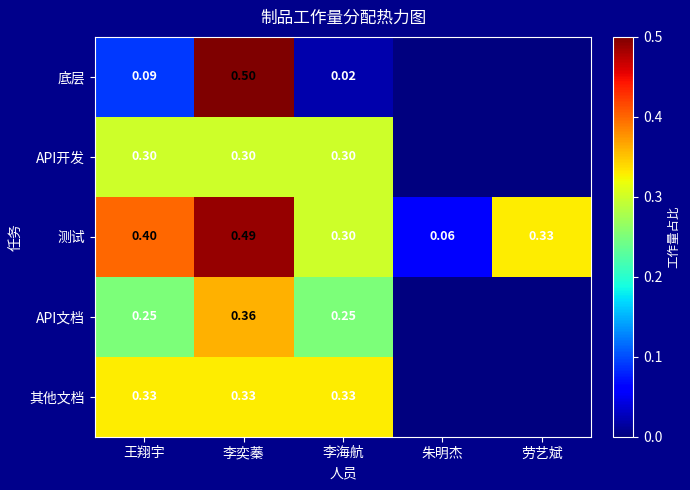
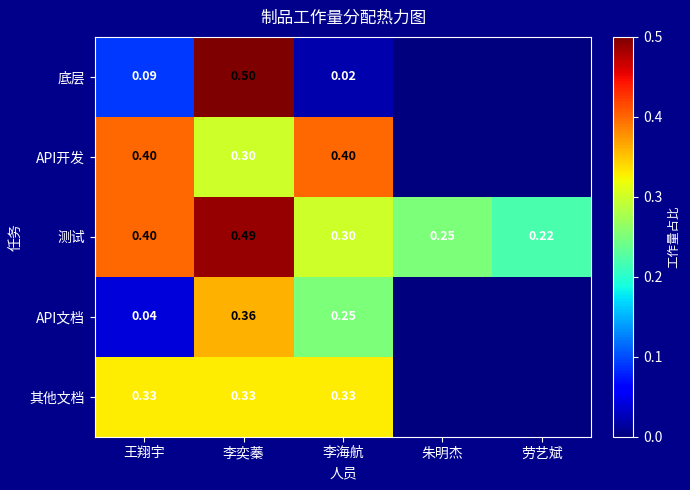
  {
    "底层": {
      "王翔宇": 0.09,
      "李奕蓁": 0.50,
      "李海航": 0.02
    },
    "API开发": {
-     "王翔宇": 0.30,
+     "王翔宇": 0.40,
      "李奕蓁": 0.30,
-     "李海航": 0.30
+     "李海航": 0.40
    },
    "测试": {
      "王翔宇": 0.40,
      "李奕蓁": 0.49,
      "李海航": 0.30,
-     "朱明杰": 0.06,
-     "劳艺斌": 0.33
+     "朱明杰": 0.25,
+     "劳艺斌": 0.22
    },
    "API文档": {
-     "王翔宇": 0.25,
+     "王翔宇": 0.04,
      "李奕蓁": 0.36,
      "李海航": 0.25
    },
    "其他文档": {
      "王翔宇": 0.33,
      "李奕蓁": 0.33,
      "李海航": 0.33
    }
  }
